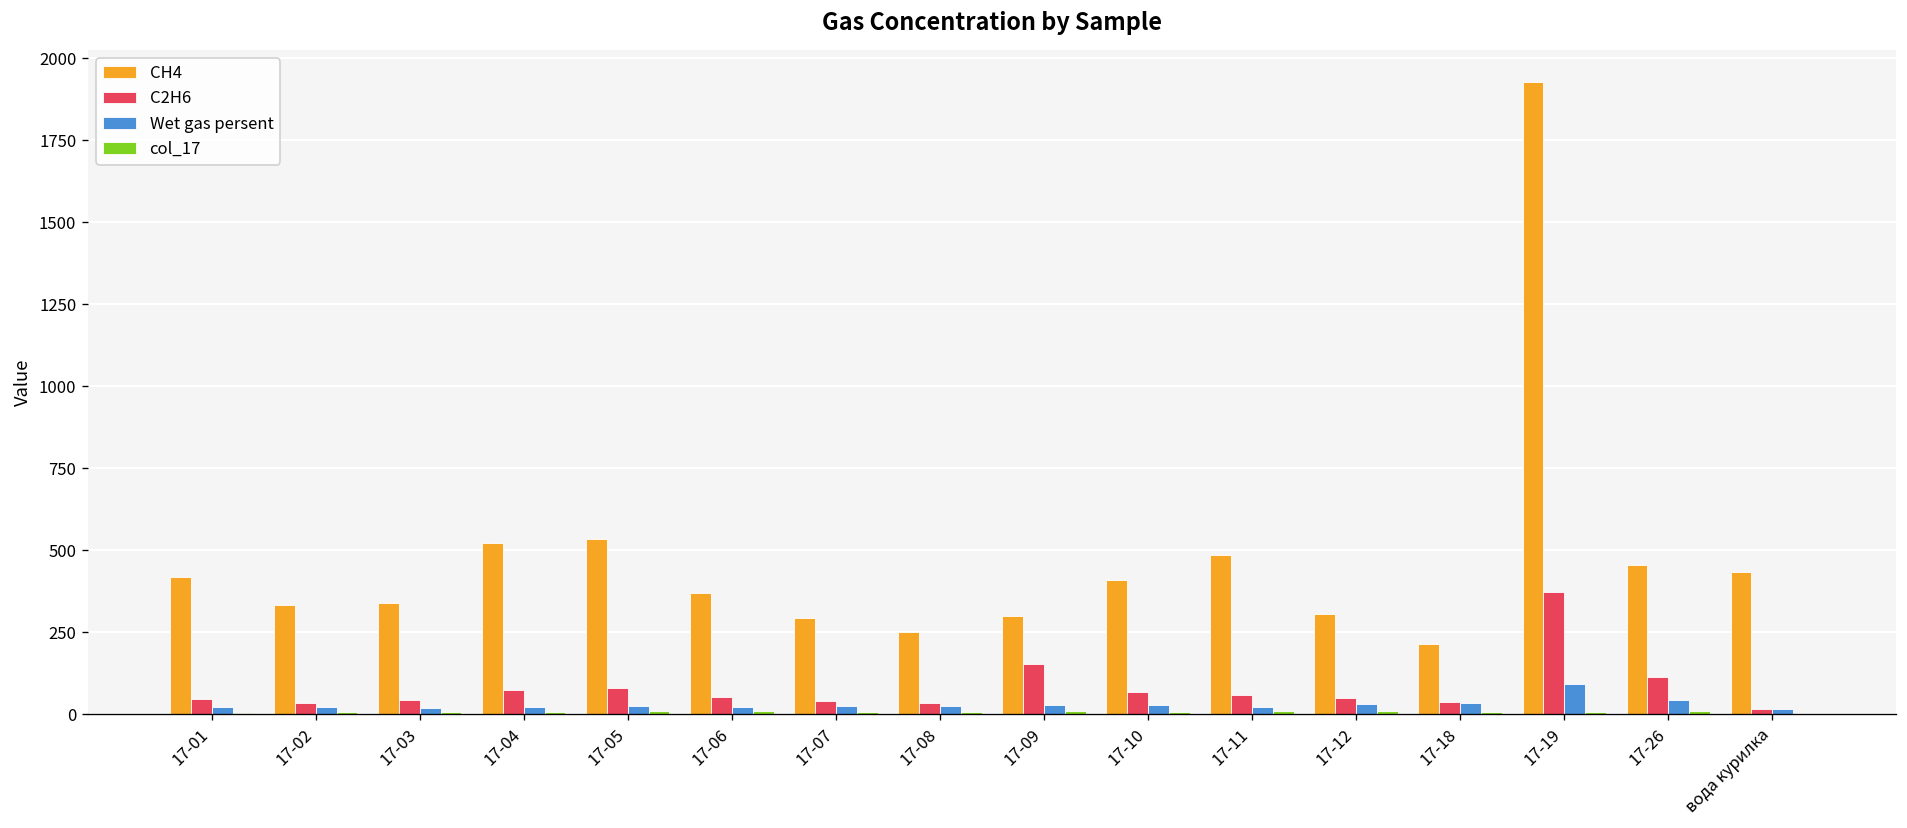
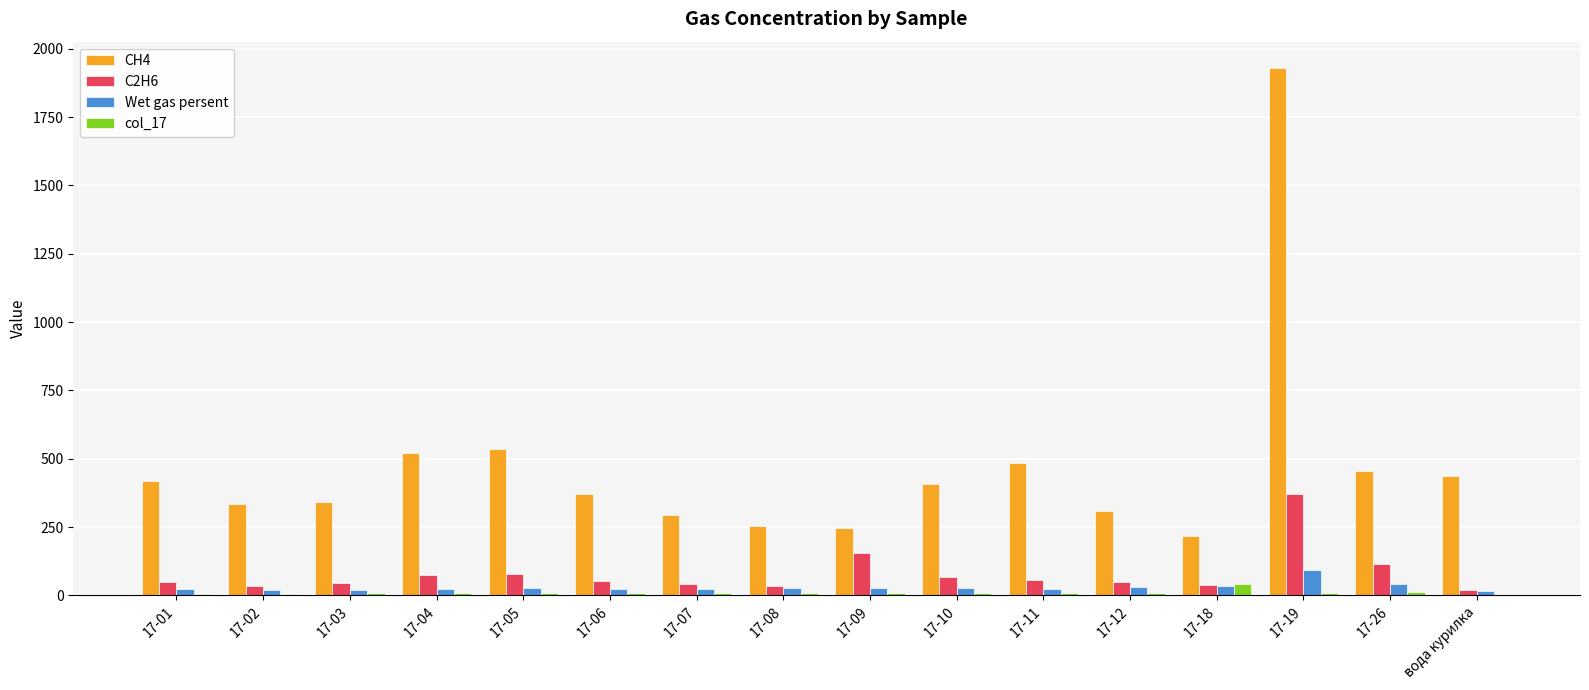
  {
    "CH4": {
      "17-01": 420,
      "17-02": 330,
      "17-03": 340,
      "17-04": 520,
      "17-05": 540,
      "17-06": 370,
      "17-07": 290,
      "17-08": 250,
-     "17-09": 300,
+     "17-09": 250,
      "17-10": 410,
      "17-11": 480,
      "17-12": 310,
      "17-18": 220,
      "17-19": 1930,
      "17-26": 460,
      "вода курилка": 440
    },
    "C2H6": {
      "17-01": 50,
      "17-02": 40,
      "17-03": 40,
      "17-04": 70,
      "17-05": 80,
      "17-06": 50,
      "17-07": 40,
      "17-08": 40,
      "17-09": 150,
      "17-10": 70,
      "17-11": 60,
      "17-12": 50,
      "17-18": 40,
      "17-19": 370,
      "17-26": 110,
      "вода курилка": 20
    },
    "Wet gas persent": {
      "17-01": 20,
      "17-02": 20,
      "17-03": 20,
      "17-04": 20,
      "17-05": 30,
      "17-06": 20,
      "17-07": 20,
      "17-08": 30,
      "17-09": 30,
      "17-10": 30,
      "17-11": 20,
      "17-12": 30,
      "17-18": 40,
      "17-19": 90,
      "17-26": 40,
      "вода курилка": 20
    },
    "col_17": {
      "17-05": 10,
      "17-06": 10,
      "17-09": 10,
      "17-11": 10,
      "17-12": 10,
-     "17-18": 10,
+     "17-18": 40,
      "17-26": 10
    }
  }
